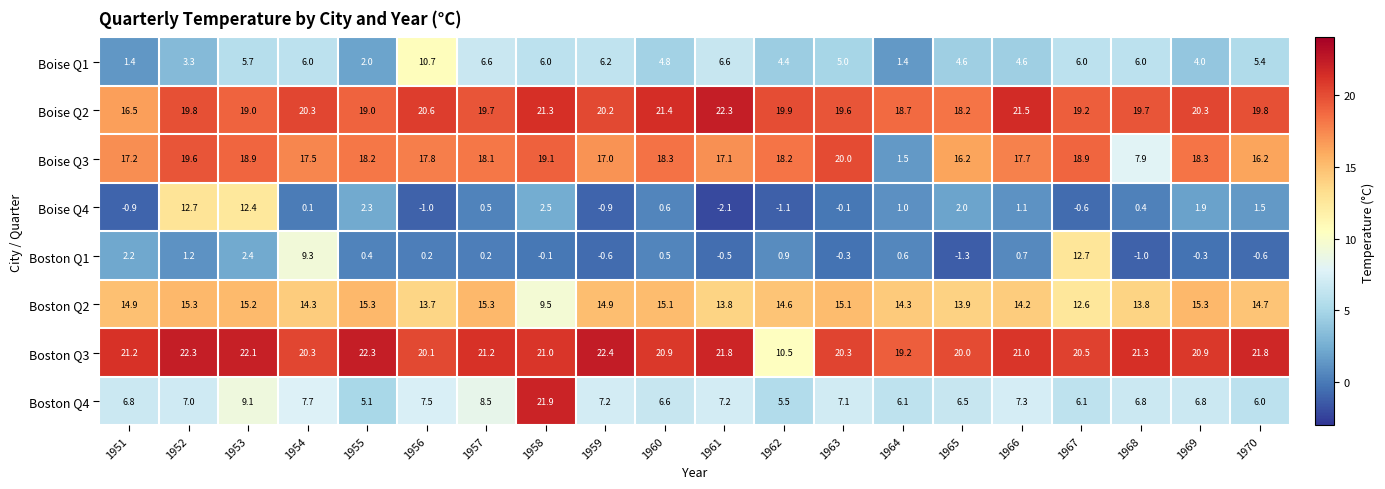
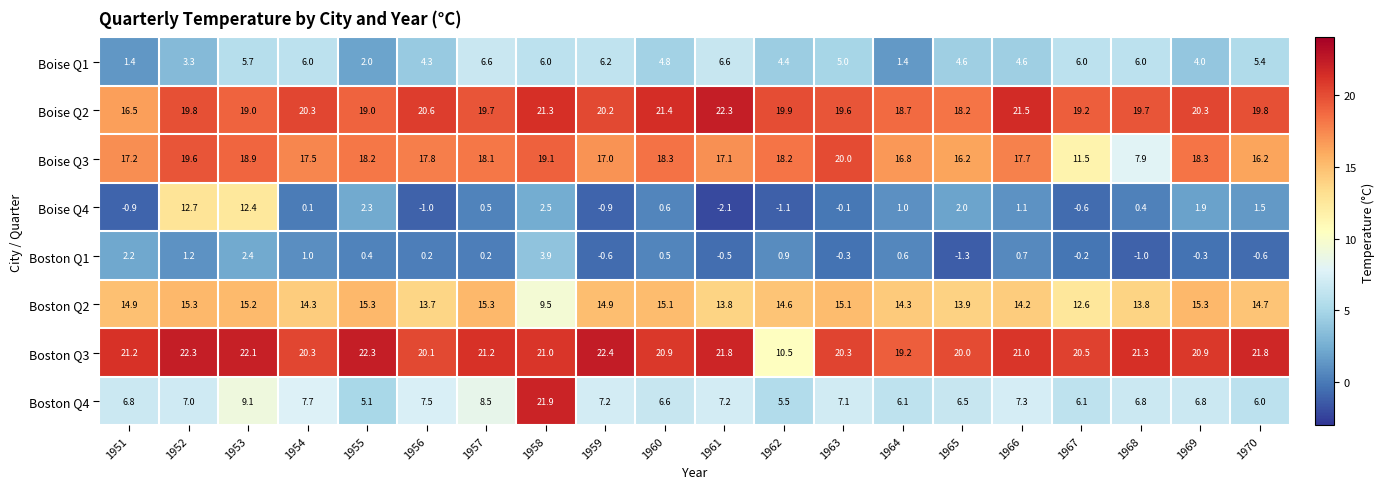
  {
    "Boise Q1": {
      "1951": 1.4,
      "1952": 3.3,
      "1953": 5.7,
      "1954": 6.0,
      "1955": 2.0,
-     "1956": 10.7,
+     "1956": 4.3,
      "1957": 6.6,
      "1958": 6.0,
      "1959": 6.2,
      "1960": 4.8,
      "1961": 6.6,
      "1962": 4.4,
      "1963": 5.0,
      "1964": 1.4,
      "1965": 4.6,
      "1966": 4.6,
      "1967": 6.0,
      "1968": 6.0,
      "1969": 4.0,
      "1970": 5.4
    },
    "Boise Q2": {
      "1951": 16.5,
      "1952": 19.8,
      "1953": 19.0,
      "1954": 20.3,
      "1955": 19.0,
      "1956": 20.6,
      "1957": 19.7,
      "1958": 21.3,
      "1959": 20.2,
      "1960": 21.4,
      "1961": 22.3,
      "1962": 19.9,
      "1963": 19.6,
      "1964": 18.7,
      "1965": 18.2,
      "1966": 21.5,
      "1967": 19.2,
      "1968": 19.7,
      "1969": 20.3,
      "1970": 19.8
    },
    "Boise Q3": {
      "1951": 17.2,
      "1952": 19.6,
      "1953": 18.9,
      "1954": 17.5,
      "1955": 18.2,
      "1956": 17.8,
      "1957": 18.1,
      "1958": 19.1,
      "1959": 17.0,
      "1960": 18.3,
      "1961": 17.1,
      "1962": 18.2,
      "1963": 20.0,
-     "1964": 1.5,
+     "1964": 16.8,
      "1965": 16.2,
      "1966": 17.7,
-     "1967": 18.9,
+     "1967": 11.5,
      "1968": 7.9,
      "1969": 18.3,
      "1970": 16.2
    },
    "Boise Q4": {
      "1951": -0.9,
      "1952": 12.7,
      "1953": 12.4,
      "1954": 0.1,
      "1955": 2.3,
      "1956": -1.0,
      "1957": 0.5,
      "1958": 2.5,
      "1959": -0.9,
      "1960": 0.6,
      "1961": -2.1,
      "1962": -1.1,
      "1963": -0.1,
      "1964": 1.0,
      "1965": 2.0,
      "1966": 1.1,
      "1967": -0.6,
      "1968": 0.4,
      "1969": 1.9,
      "1970": 1.5
    },
    "Boston Q1": {
      "1951": 2.2,
      "1952": 1.2,
      "1953": 2.4,
-     "1954": 9.3,
+     "1954": 1.0,
      "1955": 0.4,
      "1956": 0.2,
      "1957": 0.2,
-     "1958": -0.1,
+     "1958": 3.9,
      "1959": -0.6,
      "1960": 0.5,
      "1961": -0.5,
      "1962": 0.9,
      "1963": -0.3,
      "1964": 0.6,
      "1965": -1.3,
      "1966": 0.7,
-     "1967": 12.7,
+     "1967": -0.2,
      "1968": -1.0,
      "1969": -0.3,
      "1970": -0.6
    },
    "Boston Q2": {
      "1951": 14.9,
      "1952": 15.3,
      "1953": 15.2,
      "1954": 14.3,
      "1955": 15.3,
      "1956": 13.7,
      "1957": 15.3,
      "1958": 9.5,
      "1959": 14.9,
      "1960": 15.1,
      "1961": 13.8,
      "1962": 14.6,
      "1963": 15.1,
      "1964": 14.3,
      "1965": 13.9,
      "1966": 14.2,
      "1967": 12.6,
      "1968": 13.8,
      "1969": 15.3,
      "1970": 14.7
    },
    "Boston Q3": {
      "1951": 21.2,
      "1952": 22.3,
      "1953": 22.1,
      "1954": 20.3,
      "1955": 22.3,
      "1956": 20.1,
      "1957": 21.2,
      "1958": 21.0,
      "1959": 22.4,
      "1960": 20.9,
      "1961": 21.8,
      "1962": 10.5,
      "1963": 20.3,
      "1964": 19.2,
      "1965": 20.0,
      "1966": 21.0,
      "1967": 20.5,
      "1968": 21.3,
      "1969": 20.9,
      "1970": 21.8
    },
    "Boston Q4": {
      "1951": 6.8,
      "1952": 7.0,
      "1953": 9.1,
      "1954": 7.7,
      "1955": 5.1,
      "1956": 7.5,
      "1957": 8.5,
      "1958": 21.9,
      "1959": 7.2,
      "1960": 6.6,
      "1961": 7.2,
      "1962": 5.5,
      "1963": 7.1,
      "1964": 6.1,
      "1965": 6.5,
      "1966": 7.3,
      "1967": 6.1,
      "1968": 6.8,
      "1969": 6.8,
      "1970": 6.0
    }
  }
